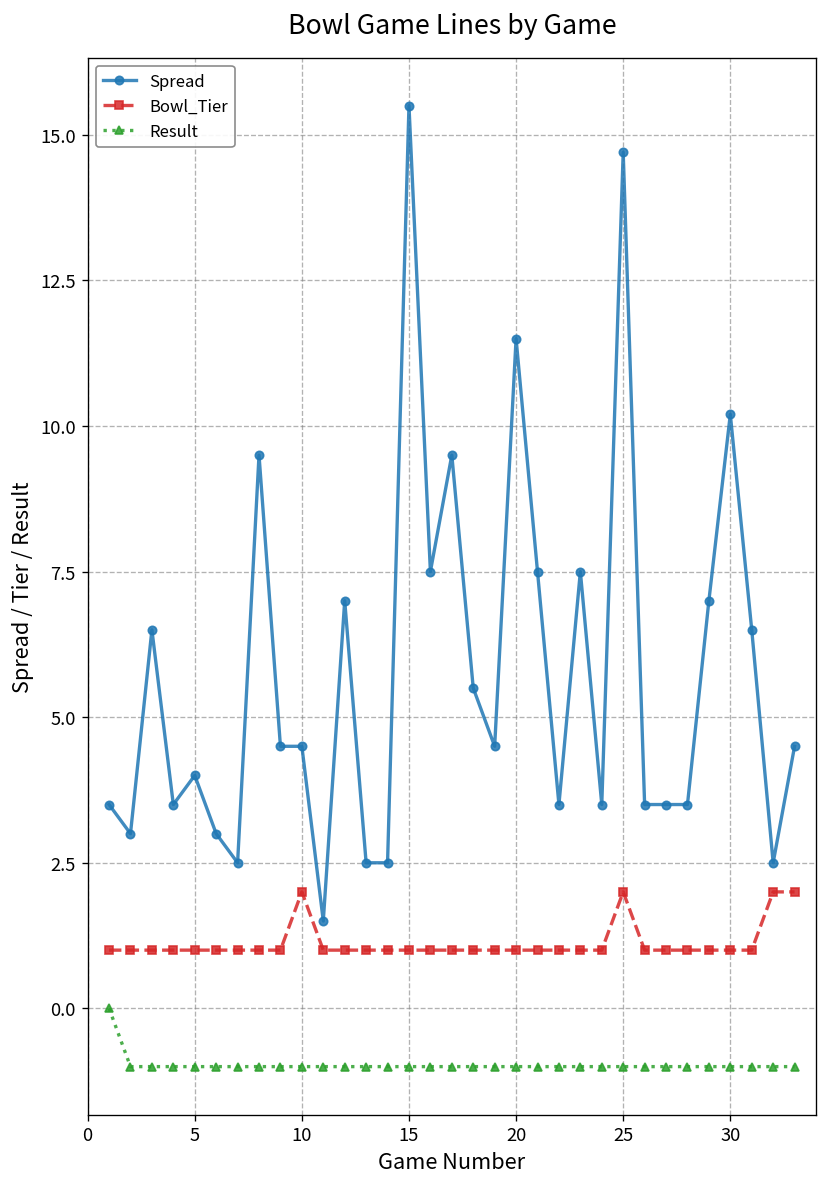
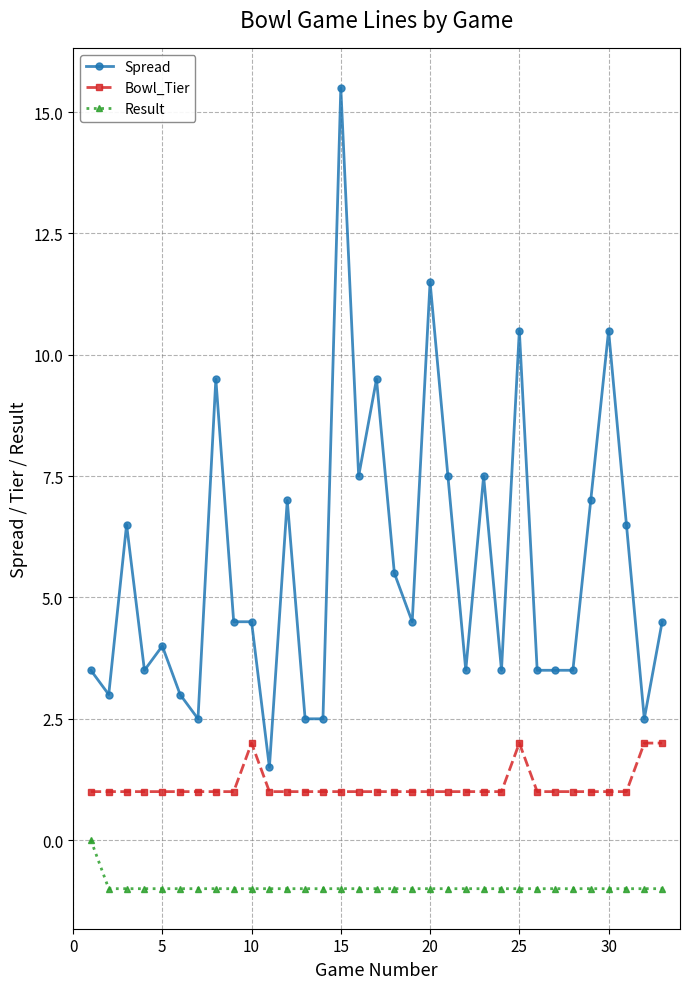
  {
    "Spread": {
      "5": 4.0,
      "10": 4.5,
      "15": 15.5,
      "20": 11.5,
-     "25": 14.7,
-     "30": 10.2
+     "25": 10.5,
+     "30": 10.5
    },
    "Bowl_Tier": {
      "5": 1.0,
      "10": 2.0,
      "15": 1.0,
      "20": 1.0,
      "25": 2.0,
      "30": 1.0
    },
    "Result": {
      "5": -1.0,
      "10": -1.0,
      "15": -1.0,
      "20": -1.0,
      "25": -1.0,
      "30": -1.0
    }
  }
